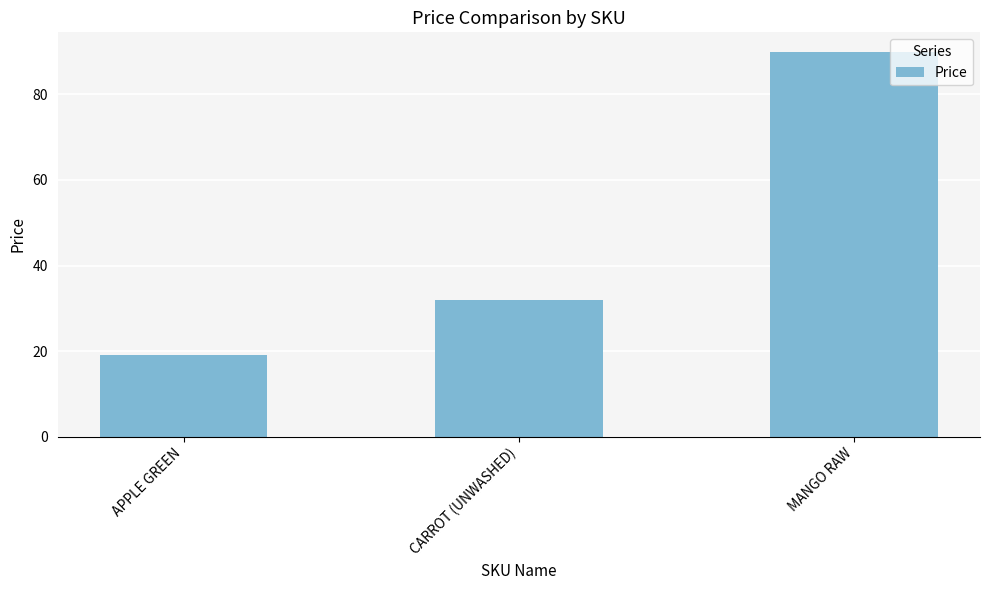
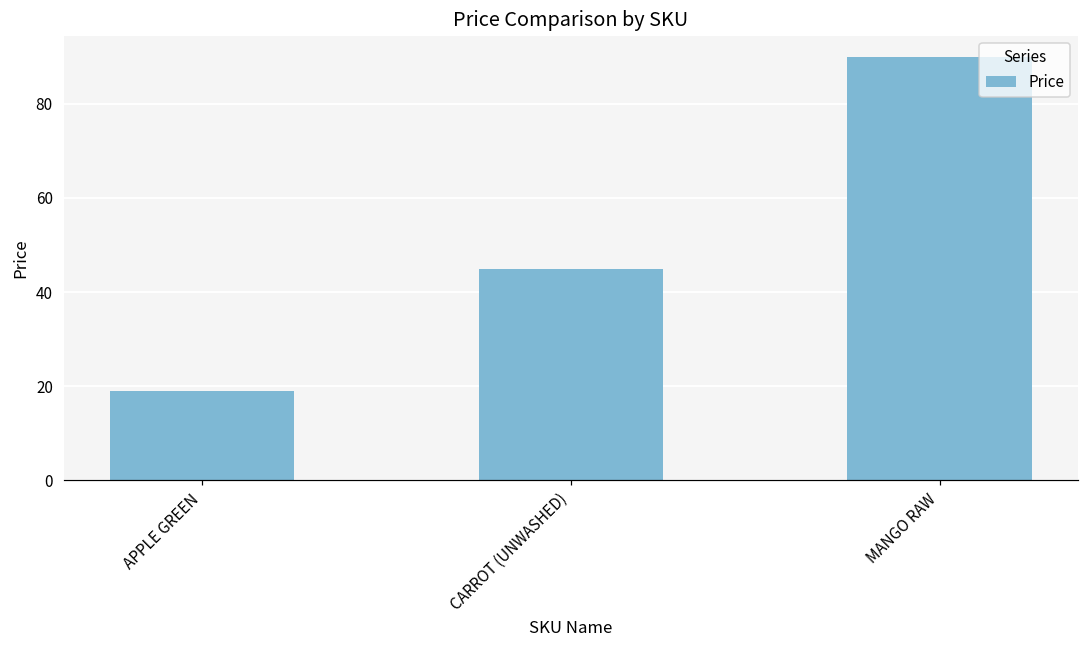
  {
    "APPLE GREEN": 19,
-   "CARROT (UNWASHED)": 32,
+   "CARROT (UNWASHED)": 45,
    "MANGO RAW": 90
  }
